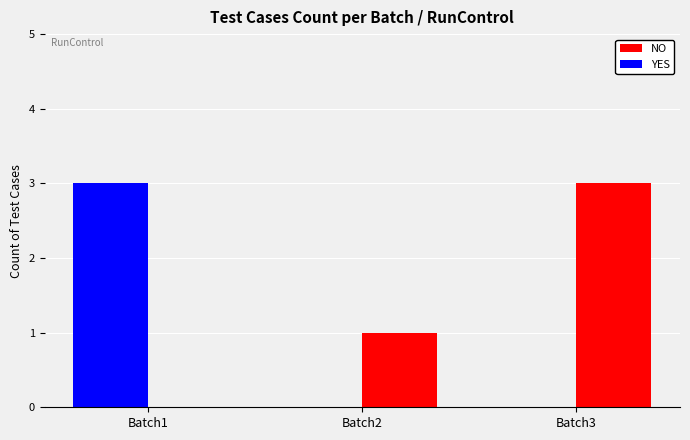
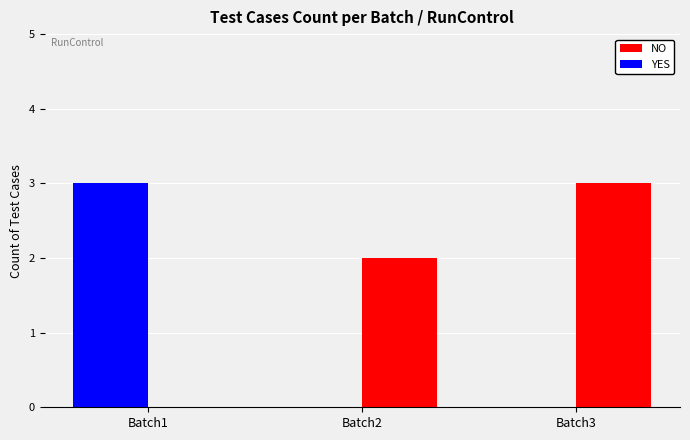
  {
    "NO": {
      "Batch1": 0,
-     "Batch2": 1,
+     "Batch2": 2,
      "Batch3": 3
    },
    "YES": {
      "Batch1": 3,
      "Batch2": 0,
      "Batch3": 0
    }
  }
